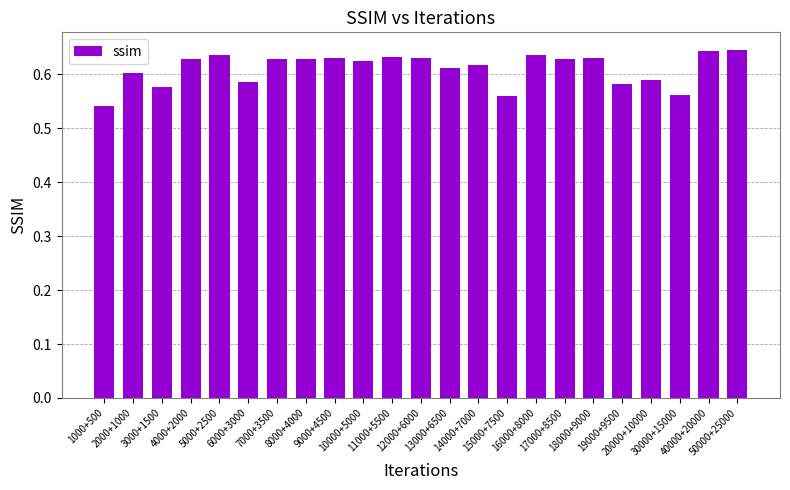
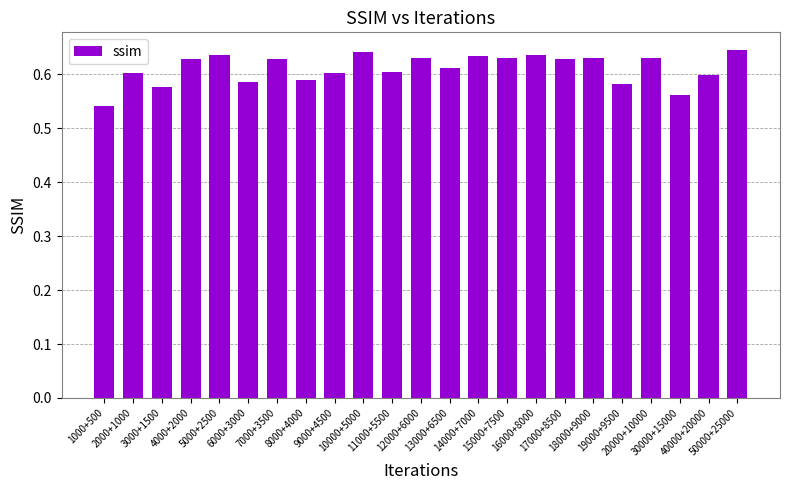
  {
    "1000+500": 0.54,
    "2000+1000": 0.60,
    "3000+1500": 0.58,
    "4000+2000": 0.63,
    "5000+2500": 0.64,
    "6000+3000": 0.59,
    "7000+3500": 0.63,
-   "8000+4000": 0.63,
-   "9000+4500": 0.63,
-   "10000+5000": 0.62,
-   "11000+5500": 0.63,
+   "8000+4000": 0.59,
+   "9000+4500": 0.60,
+   "10000+5000": 0.64,
+   "11000+5500": 0.60,
    "12000+6000": 0.63,
    "13000+6500": 0.61,
-   "14000+7000": 0.62,
-   "15000+7500": 0.56,
+   "14000+7000": 0.63,
+   "15000+7500": 0.63,
    "16000+8000": 0.63,
    "17000+8500": 0.63,
    "18000+9000": 0.63,
    "19000+9500": 0.58,
-   "20000+10000": 0.59,
+   "20000+10000": 0.63,
    "30000+15000": 0.56,
-   "40000+20000": 0.64,
+   "40000+20000": 0.60,
    "50000+25000": 0.65
  }
